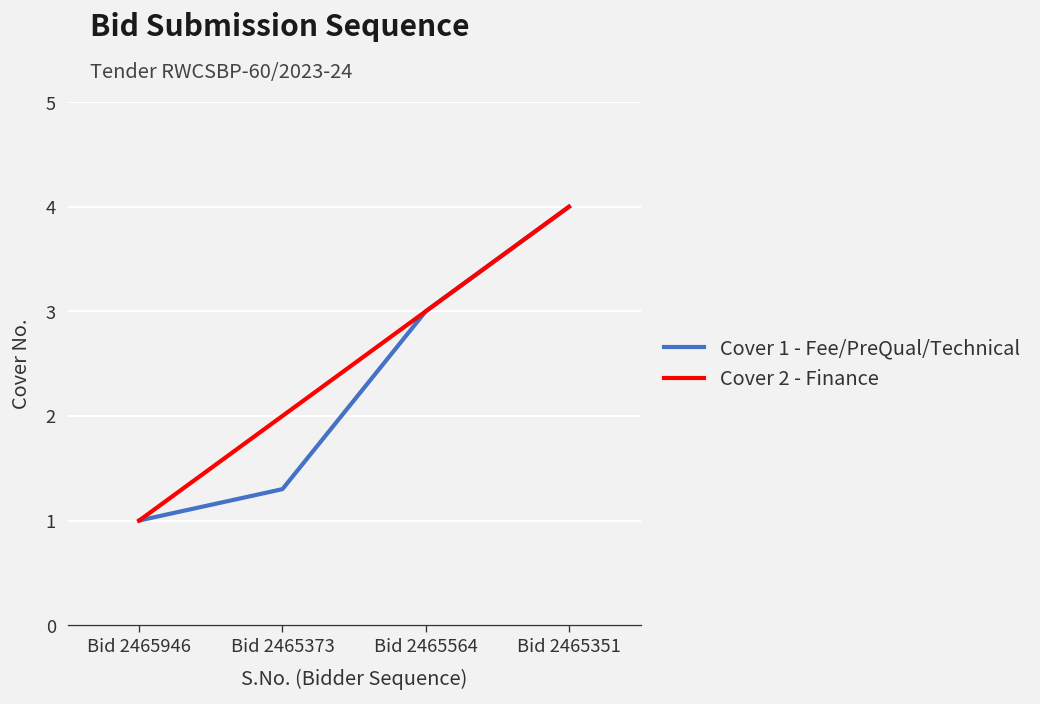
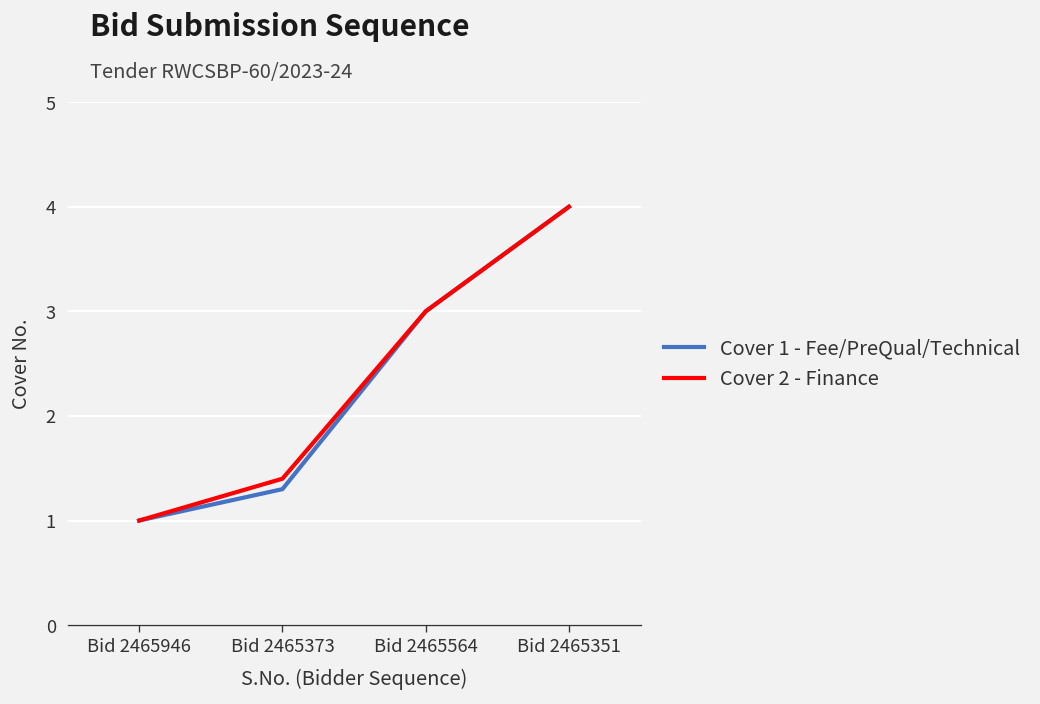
  {
    "Cover 1 - Fee/PreQual/Technical": {
      "Bid 2465373": 1.3
    },
    "Cover 2 - Finance": {
-     "Bid 2465373": 2.0
+     "Bid 2465373": 1.4
    }
  }
